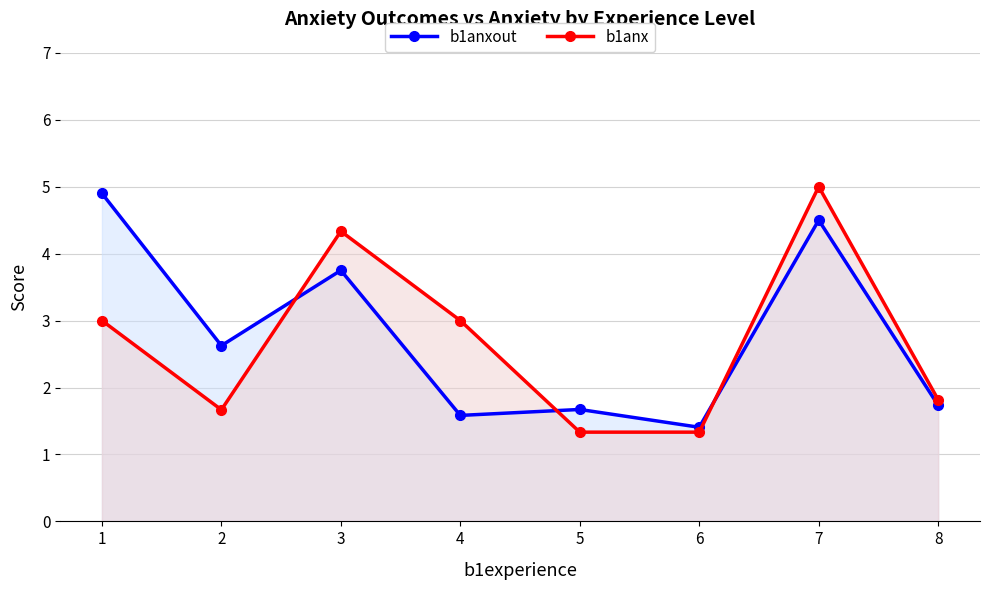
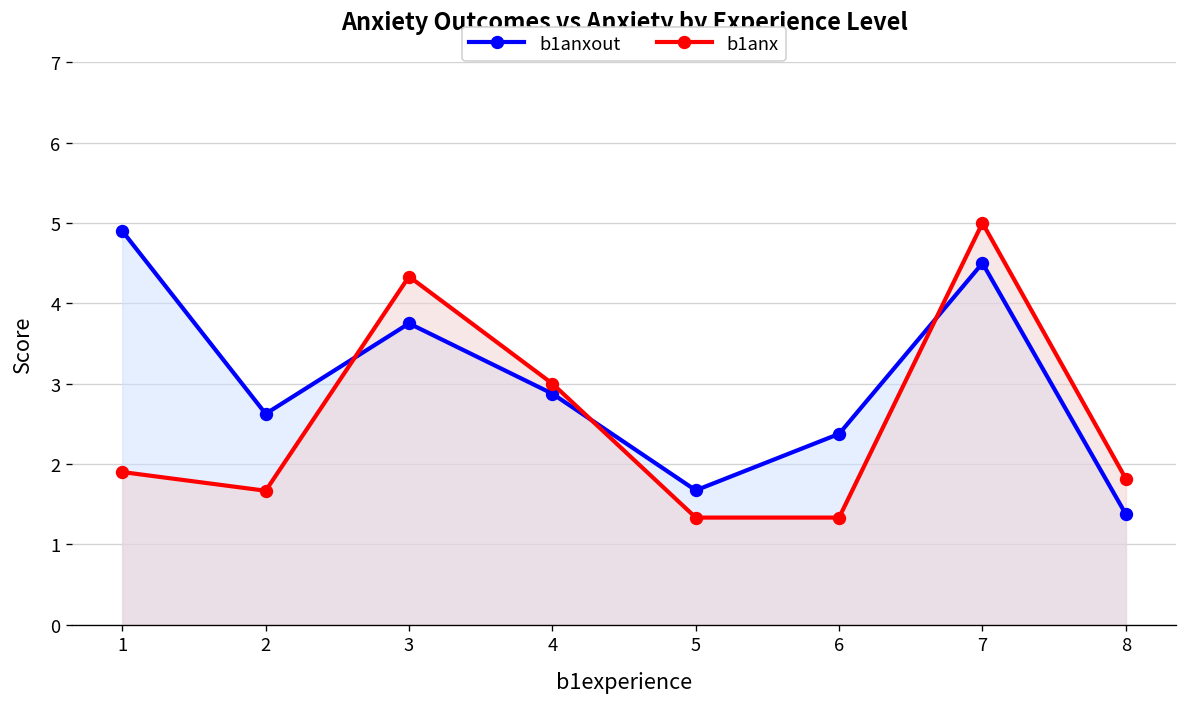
  {
    "b1anxout": {
      "1": 4.9,
      "2": 2.6,
      "3": 3.8,
-     "4": 1.6,
+     "4": 2.9,
      "5": 1.7,
-     "6": 1.4,
+     "6": 2.4,
      "7": 4.5,
-     "8": 1.7
+     "8": 1.4
    },
    "b1anx": {
-     "1": 3.0,
+     "1": 1.9,
      "2": 1.7,
      "3": 4.3,
      "4": 3.0,
      "5": 1.3,
      "6": 1.3,
      "7": 5.0,
      "8": 1.8
    }
  }
